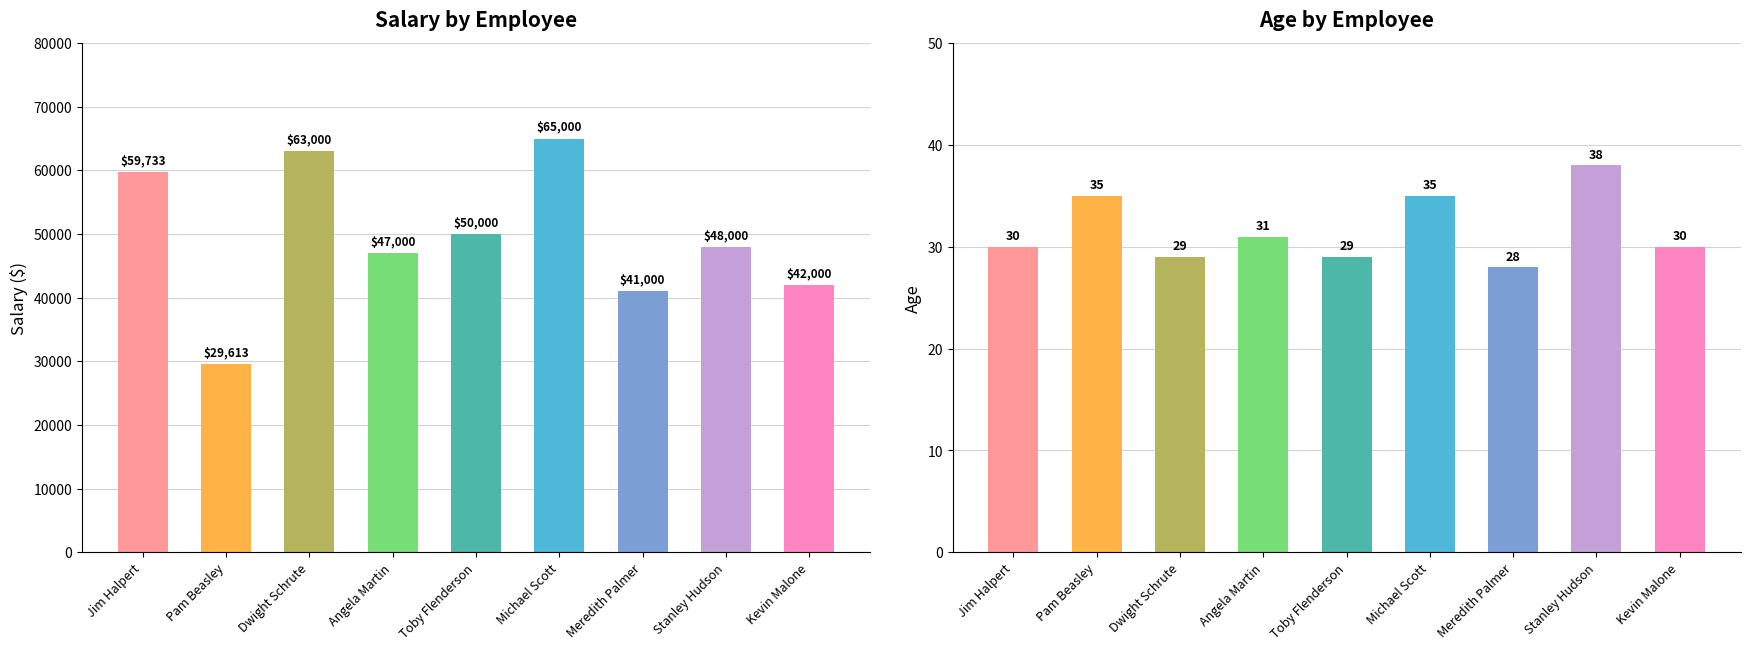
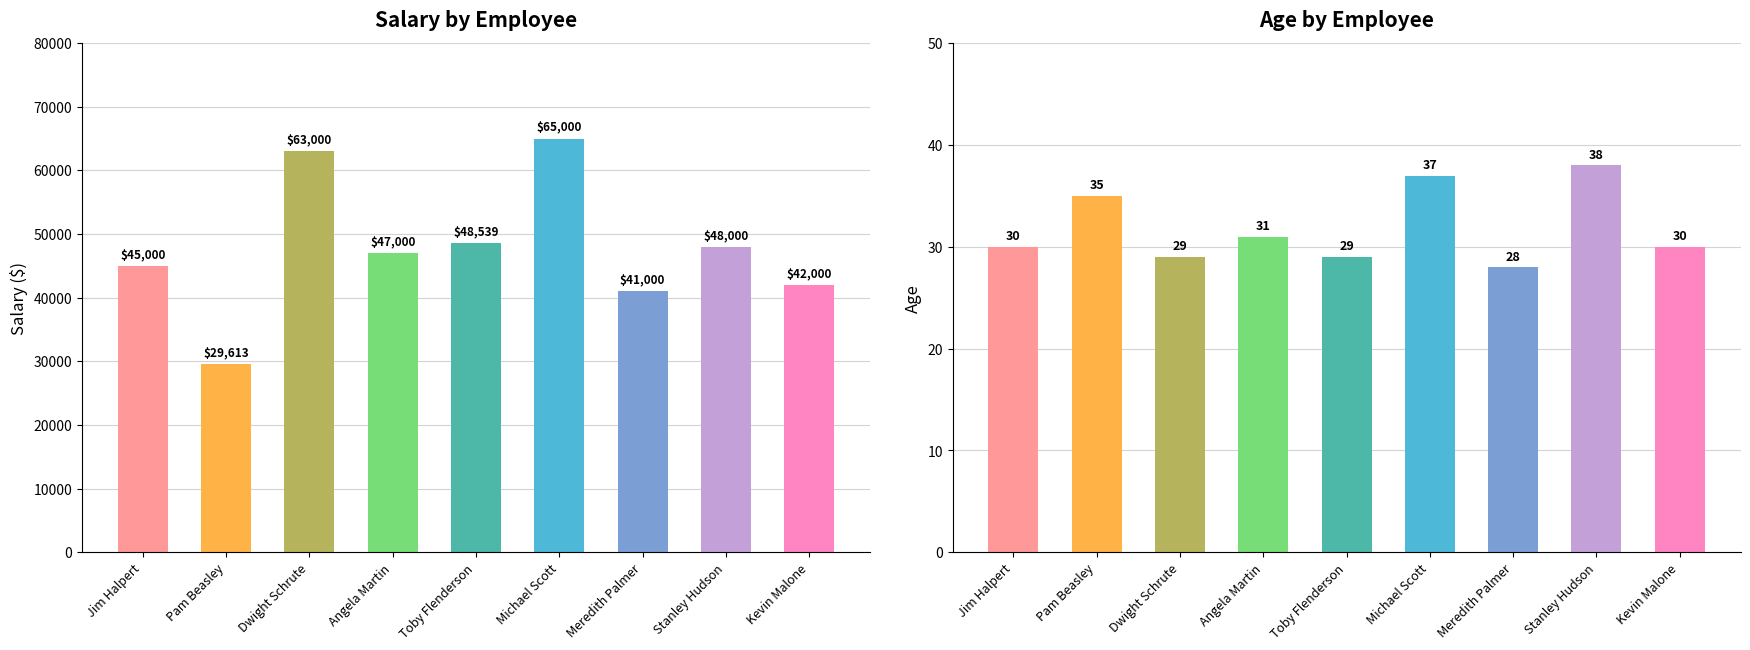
  {
    "Salary by Employee": {
-     "Jim Halpert": "$59,733",
+     "Jim Halpert": "$45,000",
      "Pam Beasley": "$29,613",
      "Dwight Schrute": "$63,000",
      "Angela Martin": "$47,000",
-     "Toby Flenderson": "$50,000",
+     "Toby Flenderson": "$48,539",
      "Michael Scott": "$65,000",
      "Meredith Palmer": "$41,000",
      "Stanley Hudson": "$48,000",
      "Kevin Malone": "$42,000"
    },
    "Age by Employee": {
      "Jim Halpert": "30",
      "Pam Beasley": "35",
      "Dwight Schrute": "29",
      "Angela Martin": "31",
      "Toby Flenderson": "29",
-     "Michael Scott": "35",
+     "Michael Scott": "37",
      "Meredith Palmer": "28",
      "Stanley Hudson": "38",
      "Kevin Malone": "30"
    }
  }
